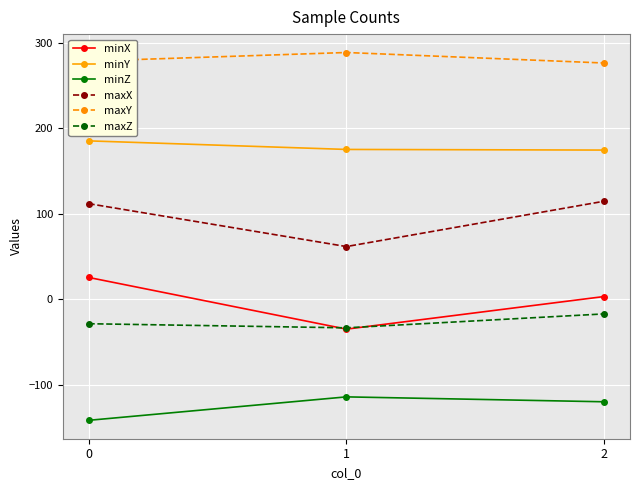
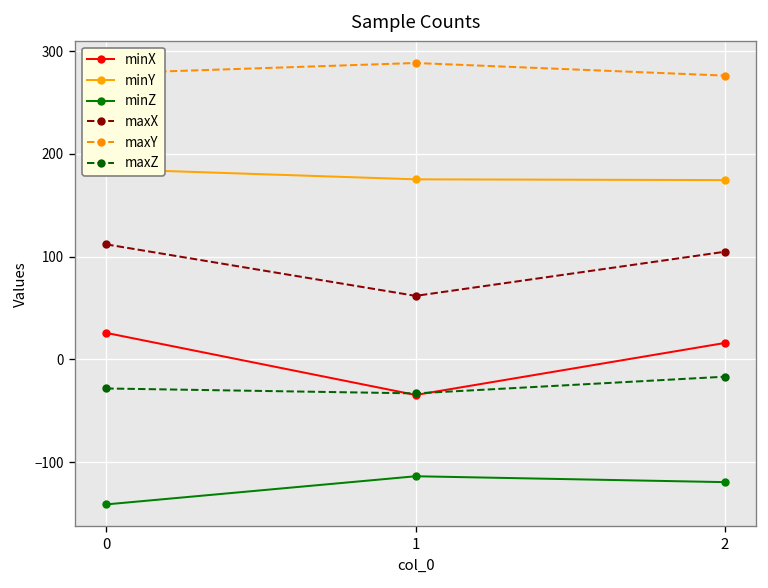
  {
    "minX": {
      "0": 30,
-     "2": 0
+     "2": 20
    },
    "maxX": {
      "0": 110,
      "1": 60,
-     "2": 110
+     "2": 100
    }
  }
